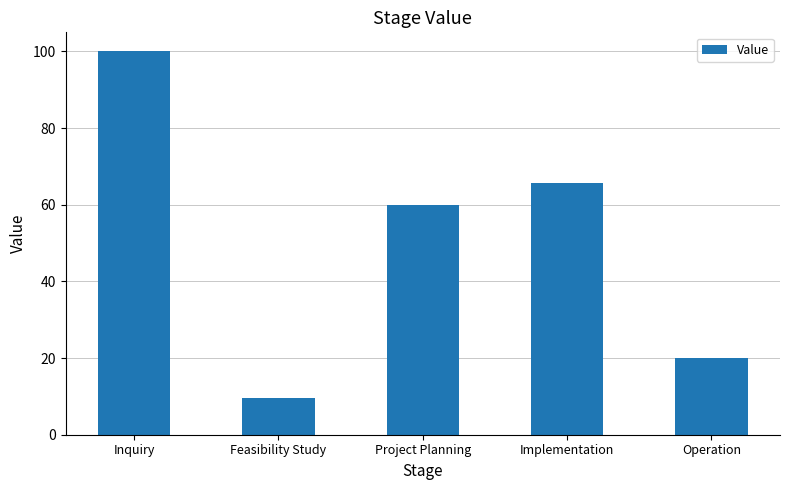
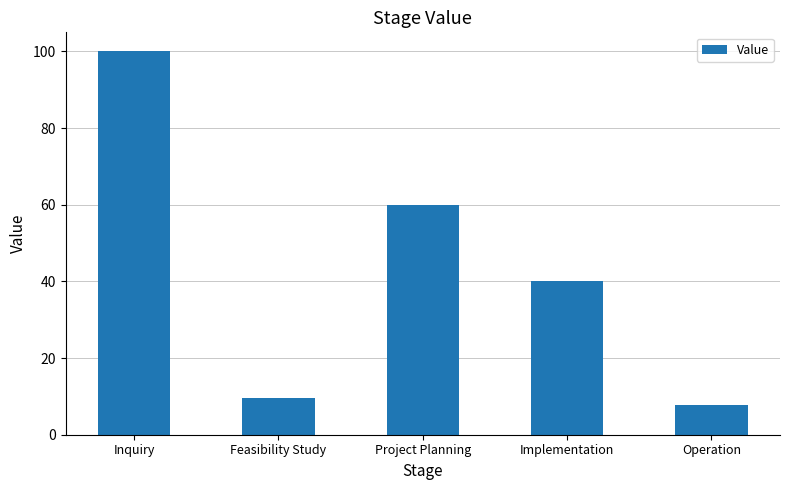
  {
    "Inquiry": 100,
    "Feasibility Study": 10,
    "Project Planning": 60,
-   "Implementation": 66,
-   "Operation": 20
+   "Implementation": 40,
+   "Operation": 8
  }
